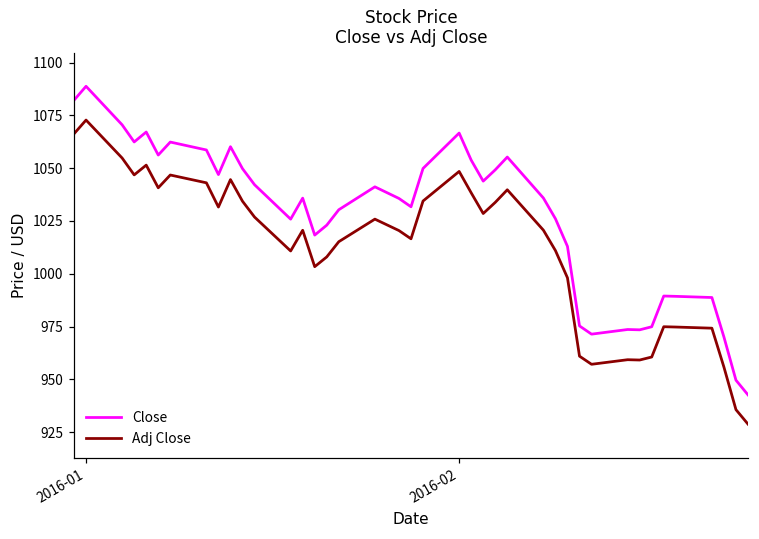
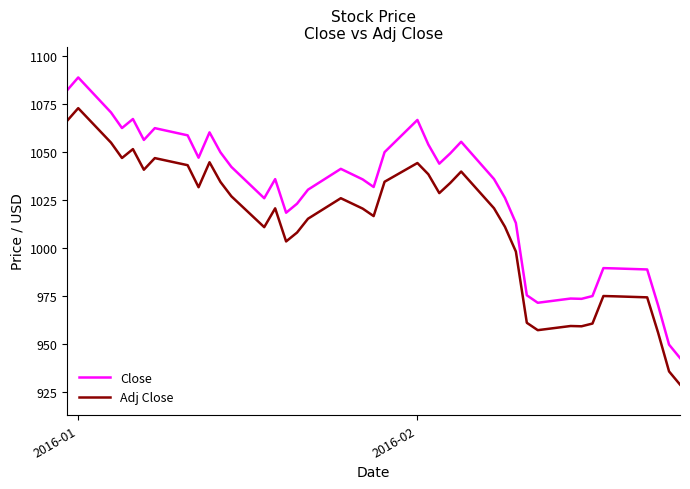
  {
    "Close": {
      "2016-01": 1089,
      "2016-02": 1067
    },
    "Adj Close": {
      "2016-01": 1073,
-     "2016-02": 1048
+     "2016-02": 1044
    }
  }
